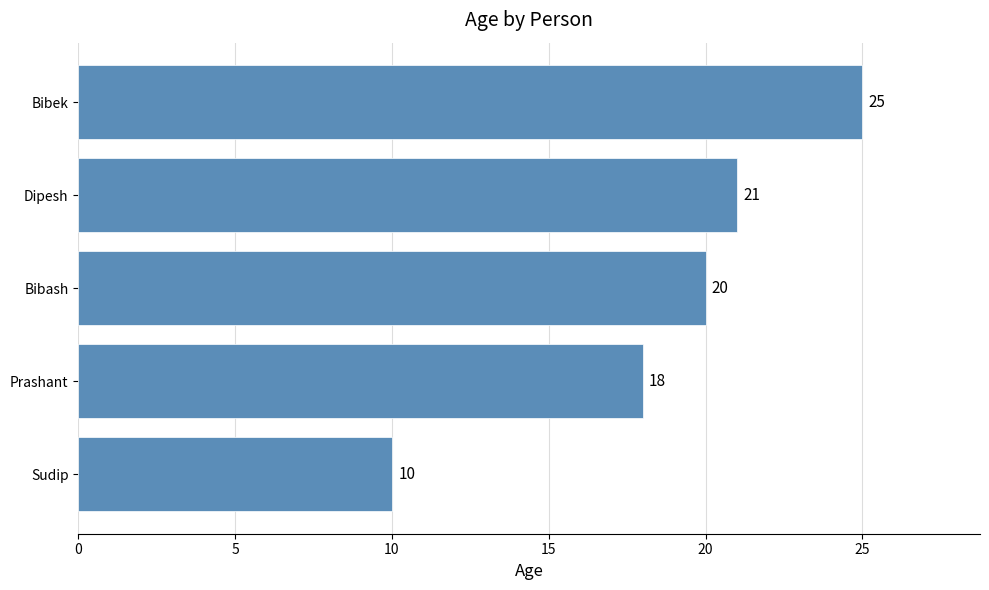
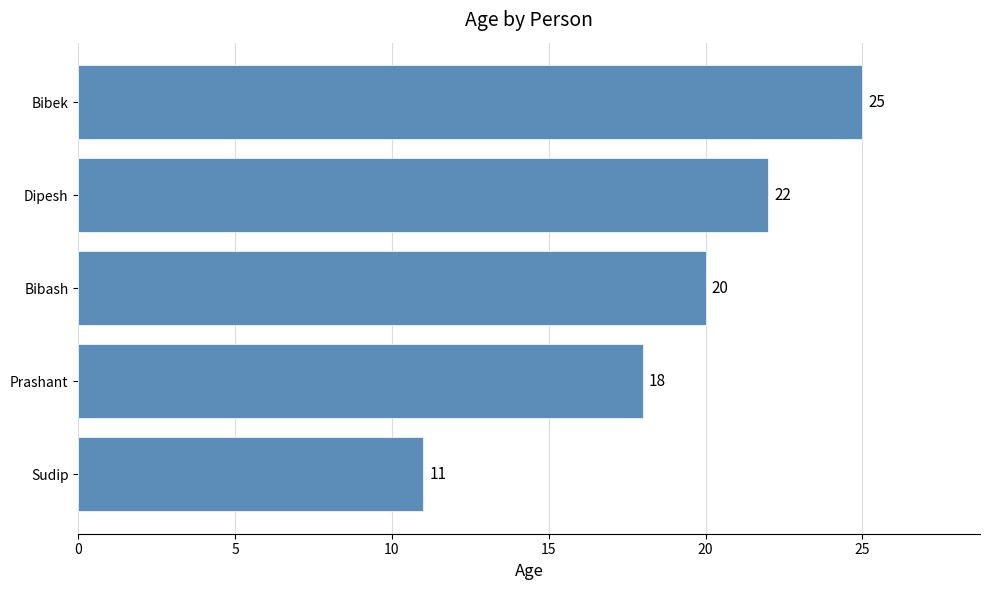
  {
    "Bibek": 25,
-   "Dipesh": 21,
+   "Dipesh": 22,
    "Bibash": 20,
    "Prashant": 18,
-   "Sudip": 10
+   "Sudip": 11
  }
